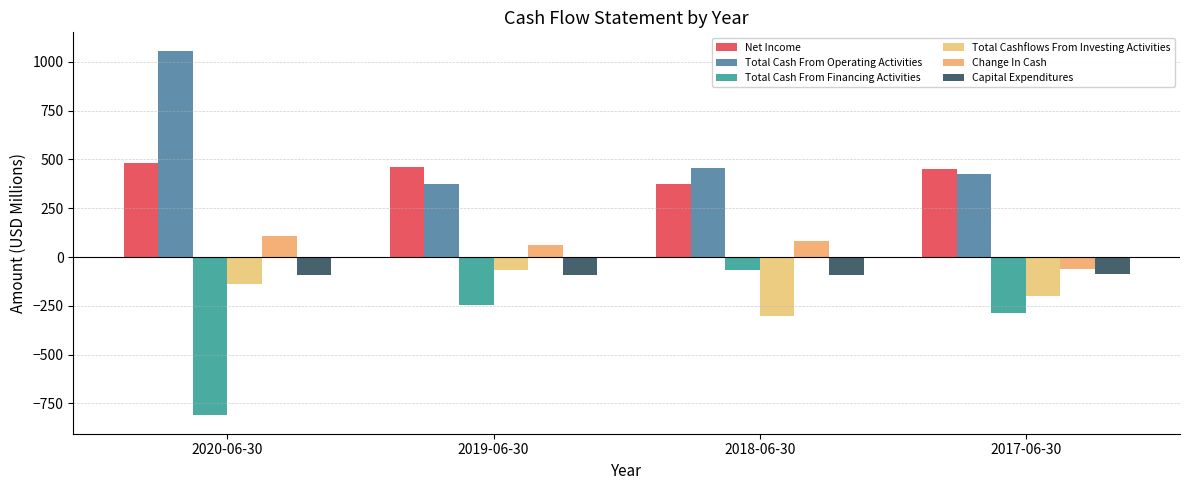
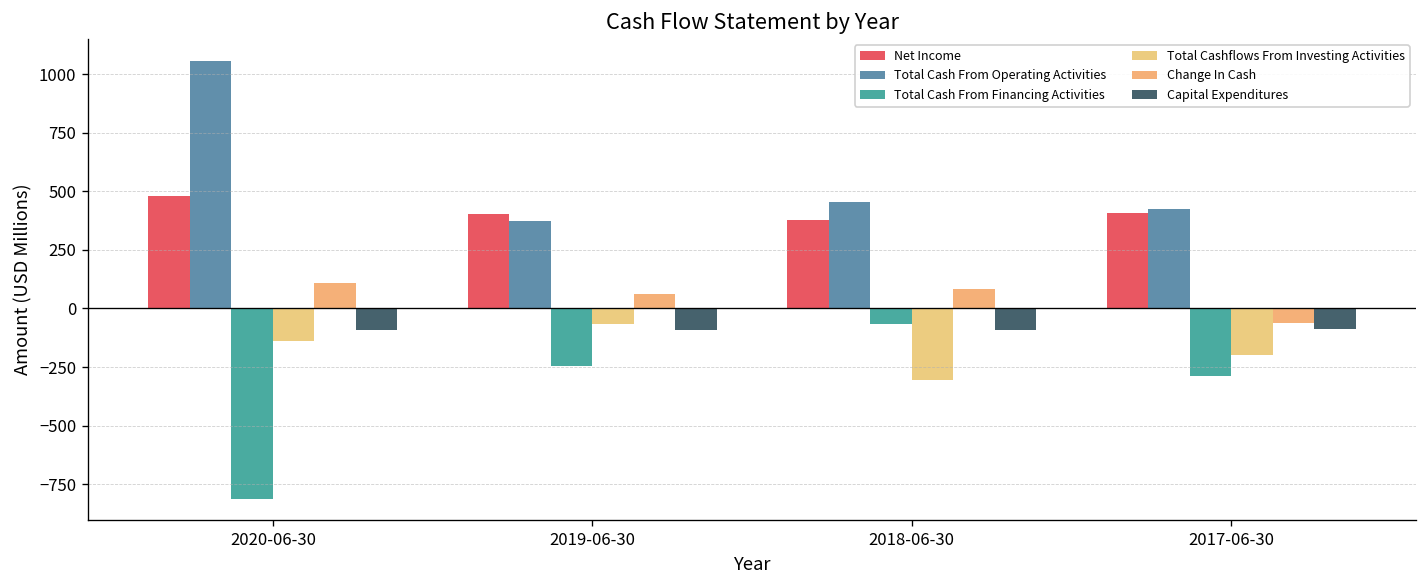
  {
    "Net Income": {
      "2020-06-30": 480,
-     "2019-06-30": 460,
+     "2019-06-30": 400,
      "2018-06-30": 380,
-     "2017-06-30": 450
+     "2017-06-30": 410
    },
    "Capital Expenditures": {
      "2020-06-30": -90,
      "2019-06-30": -90,
      "2018-06-30": -90,
      "2017-06-30": -90
    }
  }
